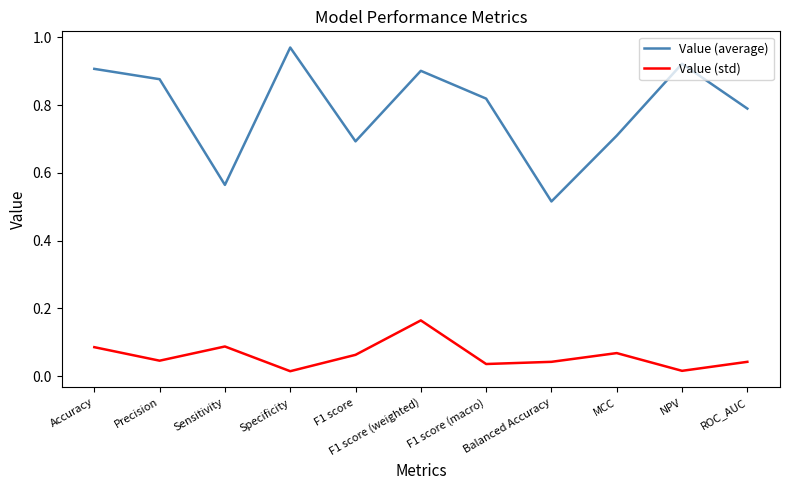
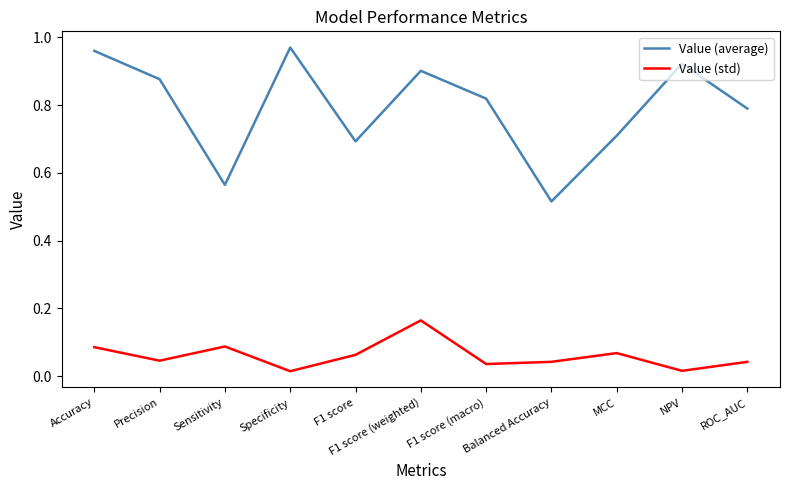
  {
    "Value (average)": {
-     "Accuracy": 0.91,
+     "Accuracy": 0.96,
      "Precision": 0.88,
      "Sensitivity": 0.56,
      "Specificity": 0.97,
      "F1 score": 0.69,
      "F1 score (weighted)": 0.90,
      "F1 score (macro)": 0.82,
      "Balanced Accuracy": 0.52,
      "MCC": 0.71,
      "ROC_AUC": 0.79
    },
    "Value (std)": {
      "Accuracy": 0.09,
      "Precision": 0.05,
      "Sensitivity": 0.09,
      "Specificity": 0.01,
      "F1 score": 0.06,
      "F1 score (weighted)": 0.16,
      "F1 score (macro)": 0.04,
      "Balanced Accuracy": 0.04,
      "MCC": 0.07,
      "NPV": 0.02,
      "ROC_AUC": 0.04
    }
  }
